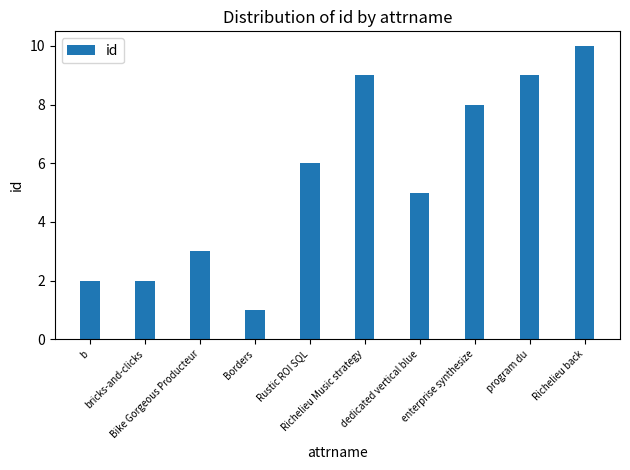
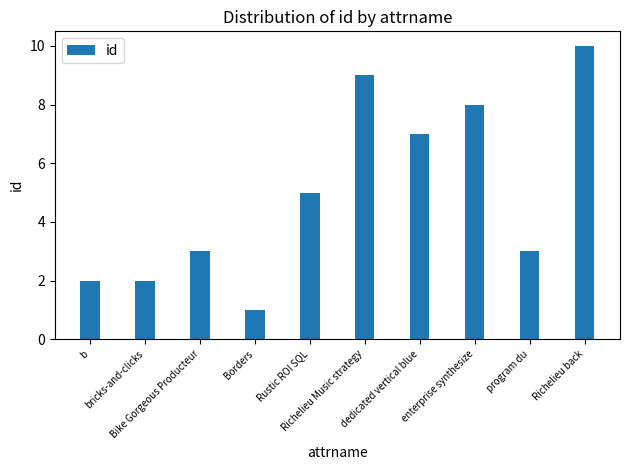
  {
    "b": 2,
    "bricks-and-clicks": 2,
    "Bike Gorgeous Producteur": 3,
    "Borders": 1,
-   "Rustic ROI SQL": 6,
+   "Rustic ROI SQL": 5,
    "Richelieu Music strategy": 9,
-   "dedicated vertical blue": 5,
+   "dedicated vertical blue": 7,
    "enterprise synthesize": 8,
-   "program du": 9,
+   "program du": 3,
    "Richelieu back": 10
  }
